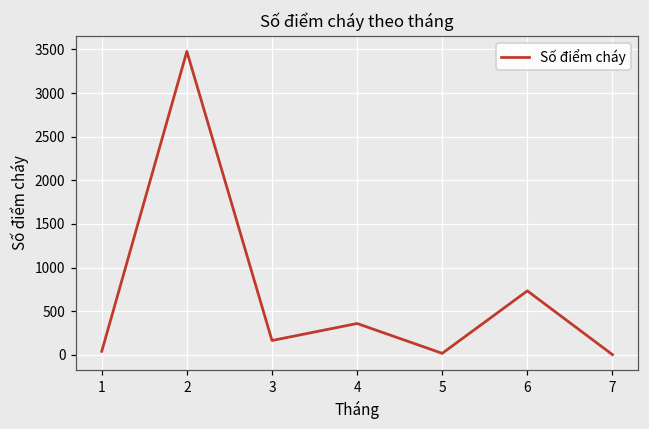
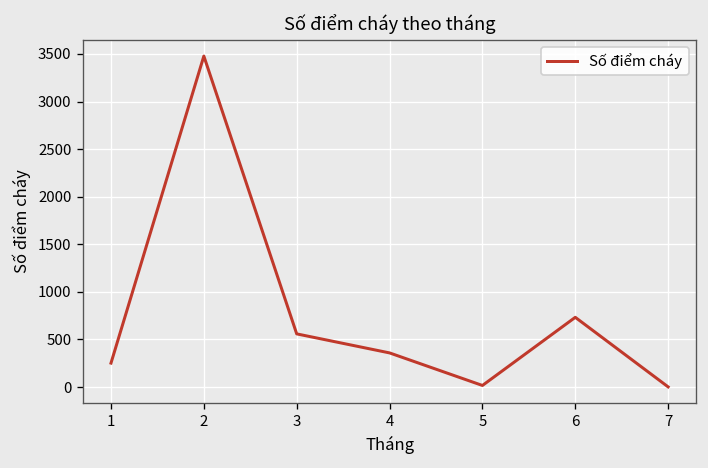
  {
-   "1": 0,
+   "1": 300,
    "2": 3500,
-   "3": 200,
+   "3": 600,
    "4": 400,
    "5": 0,
    "6": 700,
    "7": 0
  }
